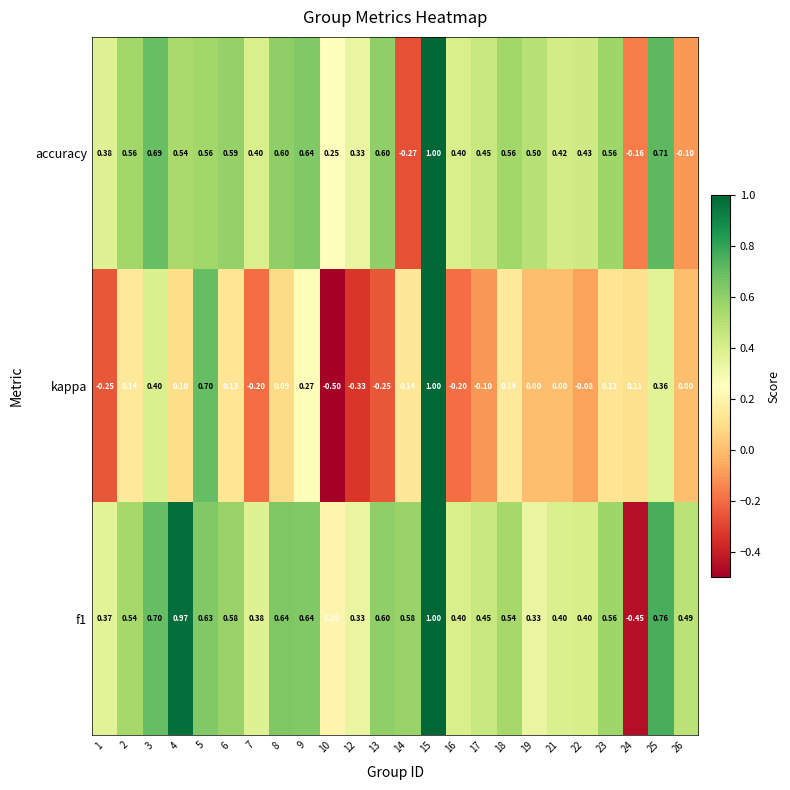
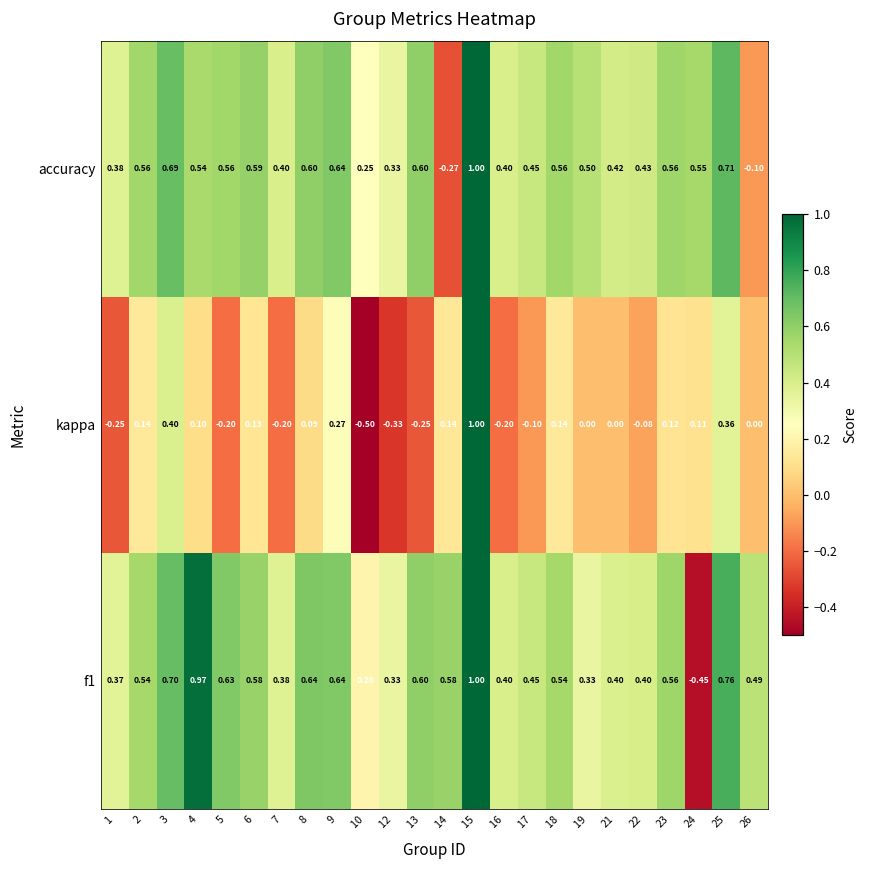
  {
    "accuracy": {
      "1": 0.38,
      "2": 0.56,
      "3": 0.69,
      "4": 0.54,
      "5": 0.56,
      "6": 0.59,
      "7": 0.40,
      "8": 0.60,
      "9": 0.64,
      "10": 0.25,
      "12": 0.33,
      "13": 0.60,
      "14": -0.27,
      "15": 1.00,
      "16": 0.40,
      "17": 0.45,
      "18": 0.56,
      "19": 0.50,
      "21": 0.42,
      "22": 0.43,
      "23": 0.56,
-     "24": -0.16,
+     "24": 0.55,
      "25": 0.71,
      "26": -0.10
    },
    "kappa": {
      "1": -0.25,
      "2": 0.14,
      "3": 0.40,
      "4": 0.10,
-     "5": 0.70,
+     "5": -0.20,
      "6": 0.13,
      "7": -0.20,
      "8": 0.09,
      "9": 0.27,
      "10": -0.50,
      "12": -0.33,
      "13": -0.25,
      "14": 0.14,
      "15": 1.00,
      "16": -0.20,
      "17": -0.10,
      "18": 0.14,
      "19": 0.00,
      "21": 0.00,
      "22": -0.08,
      "23": 0.12,
      "24": 0.11,
      "25": 0.36,
      "26": 0.00
    },
    "f1": {
      "1": 0.37,
      "2": 0.54,
      "3": 0.70,
      "4": 0.97,
      "5": 0.63,
      "6": 0.58,
      "7": 0.38,
      "8": 0.64,
      "9": 0.64,
      "10": 0.20,
      "12": 0.33,
      "13": 0.60,
      "14": 0.58,
      "15": 1.00,
      "16": 0.40,
      "17": 0.45,
      "18": 0.54,
      "19": 0.33,
      "21": 0.40,
      "22": 0.40,
      "23": 0.56,
      "24": -0.45,
      "25": 0.76,
      "26": 0.49
    }
  }
